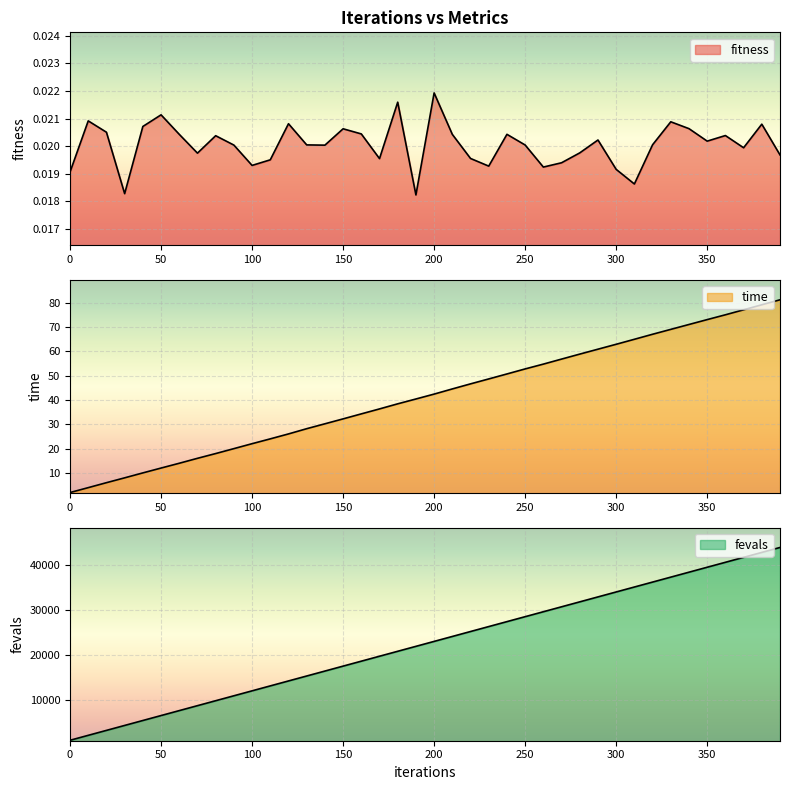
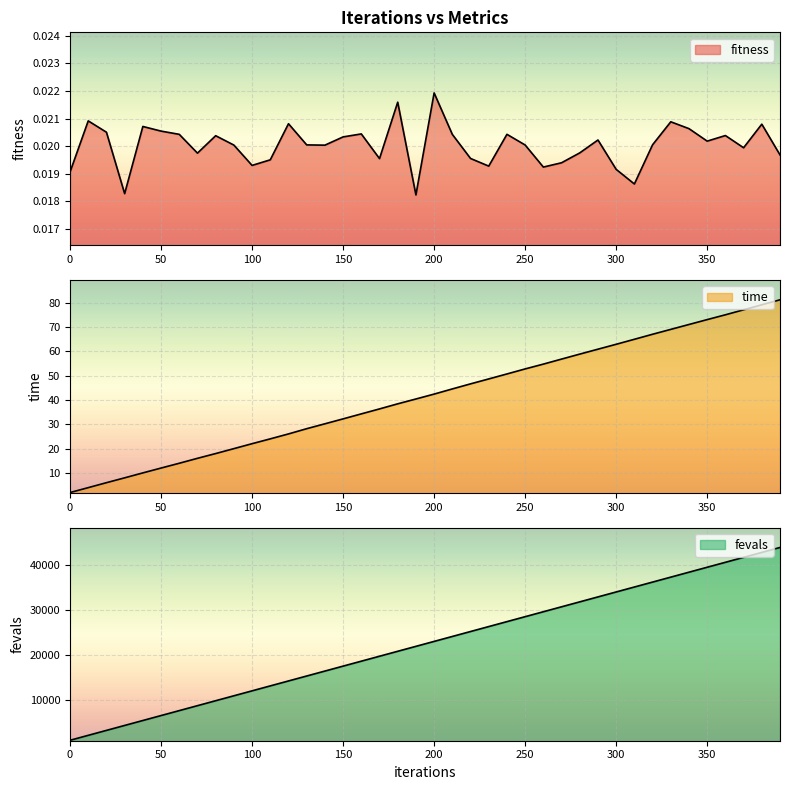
  {
    "Iterations vs Metrics": {
      "0": 0.0191,
-     "50": 0.0211,
+     "50": 0.0205,
      "100": 0.0193,
-     "150": 0.0206,
+     "150": 0.0203,
      "200": 0.0219,
      "250": 0.0200,
      "300": 0.0192,
      "350": 0.0202
    }
  }
